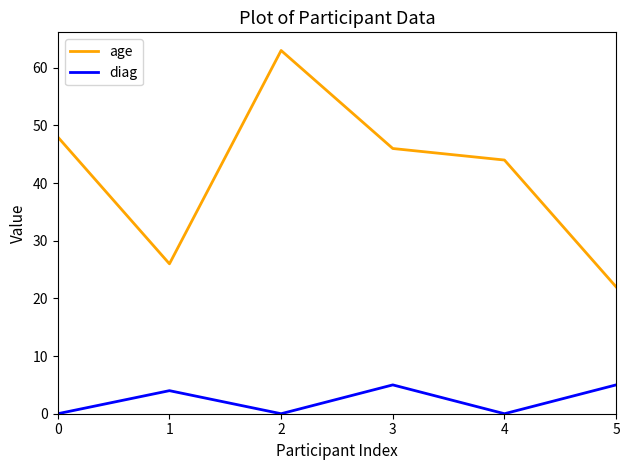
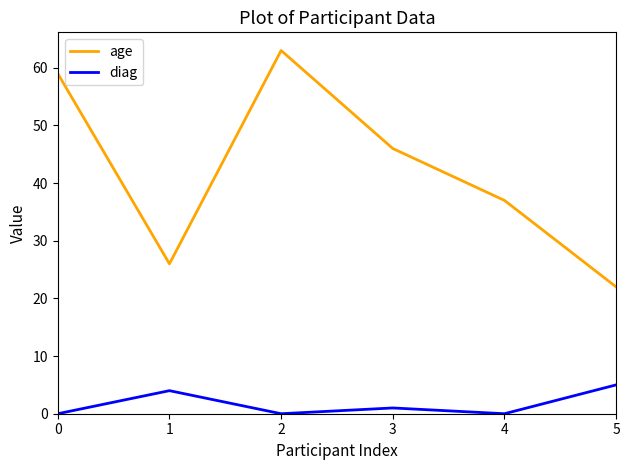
  {
    "age": {
-     "0": 48,
+     "0": 59,
      "1": 26,
      "2": 63,
      "3": 46,
-     "4": 44,
+     "4": 37,
      "5": 22
    },
    "diag": {
      "0": 0,
      "1": 4,
      "2": 0,
-     "3": 5,
+     "3": 1,
      "4": 0,
      "5": 5
    }
  }
